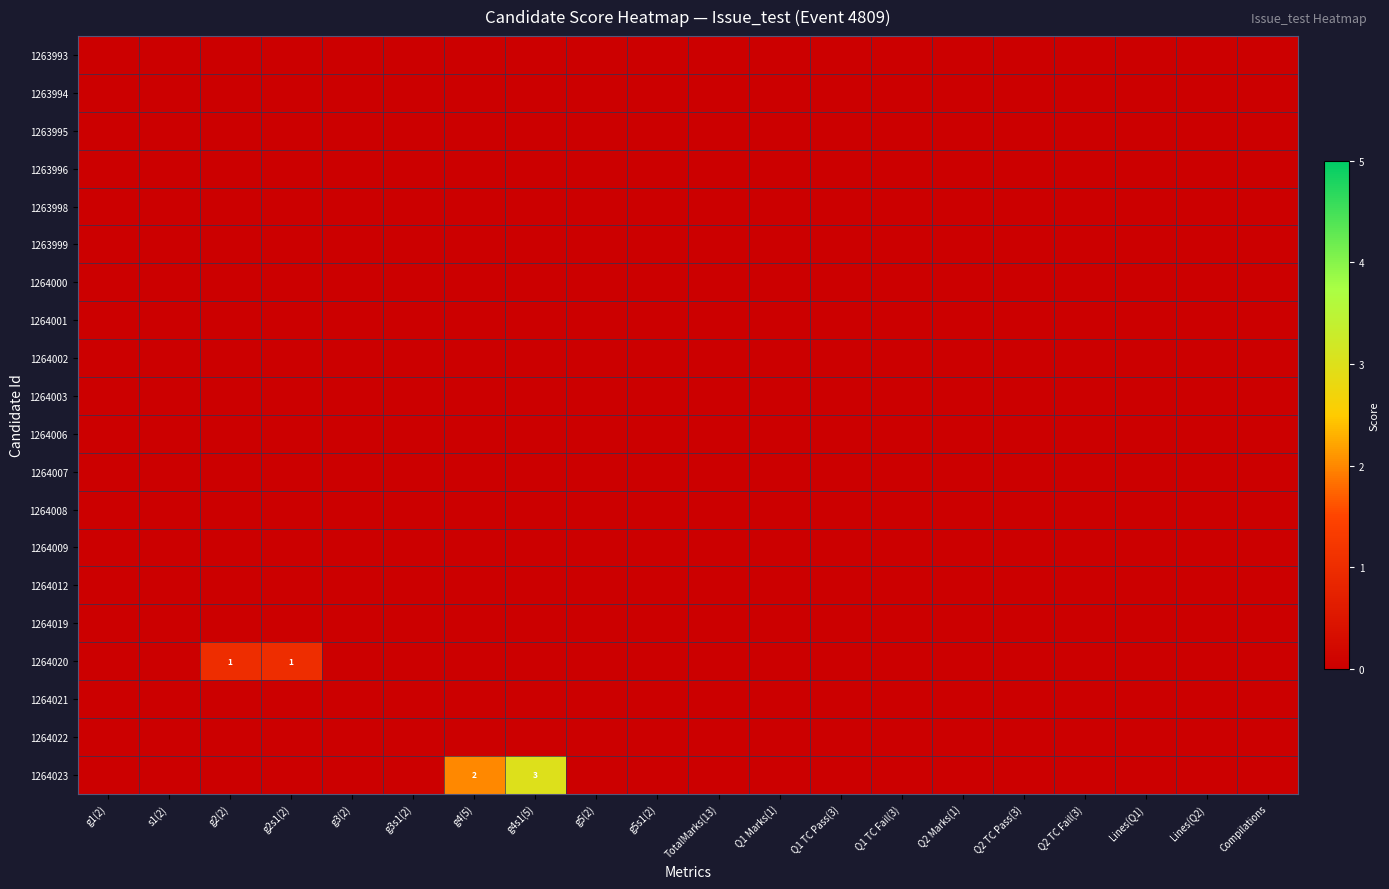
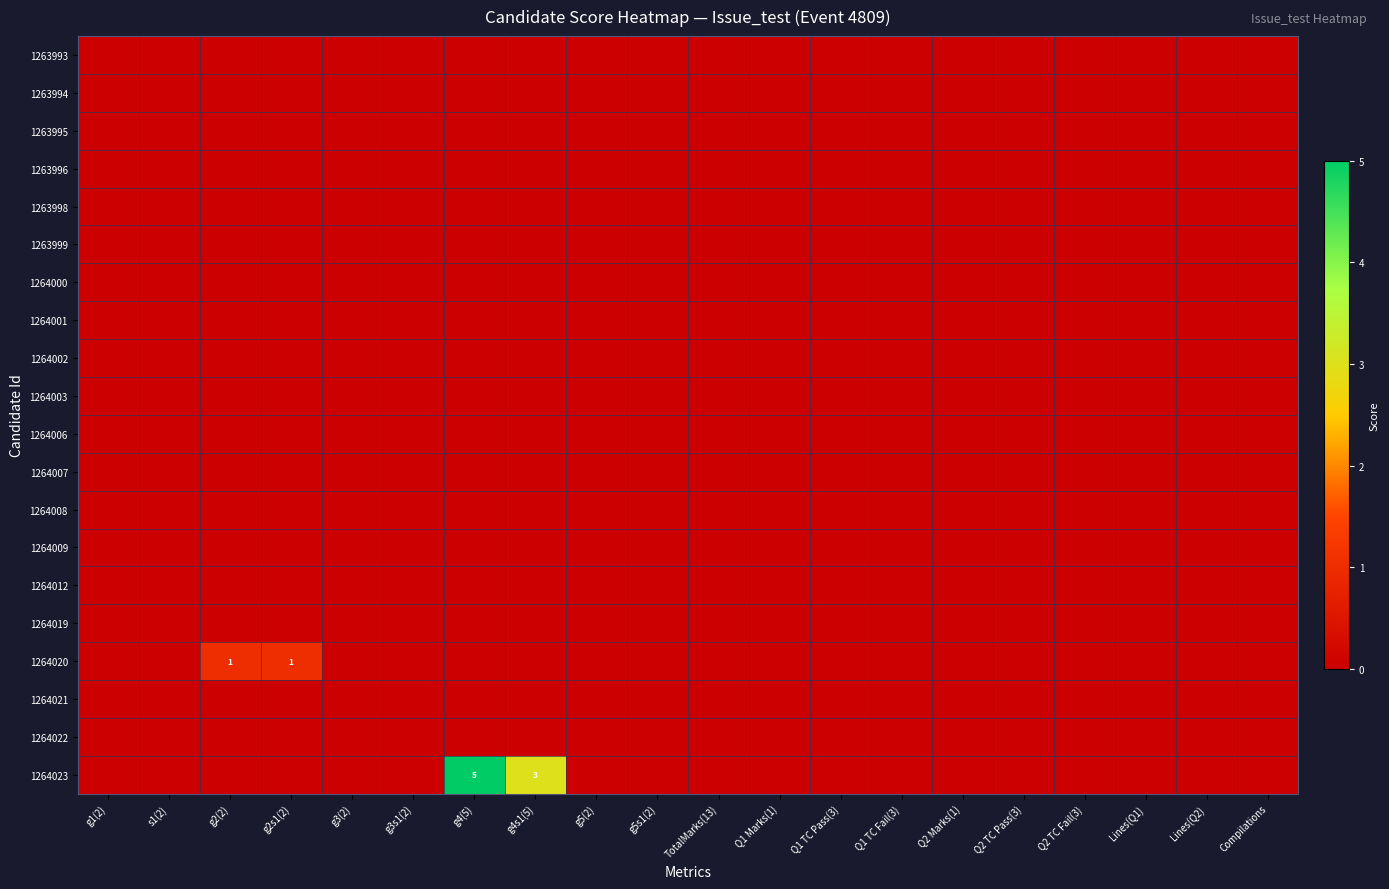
  {
    "1264020": {
      "g2(2)": 1,
      "g2s1(2)": 1
    },
    "1264023": {
-     "g4(5)": 2,
+     "g4(5)": 5,
      "g4s1(5)": 3
    }
  }
